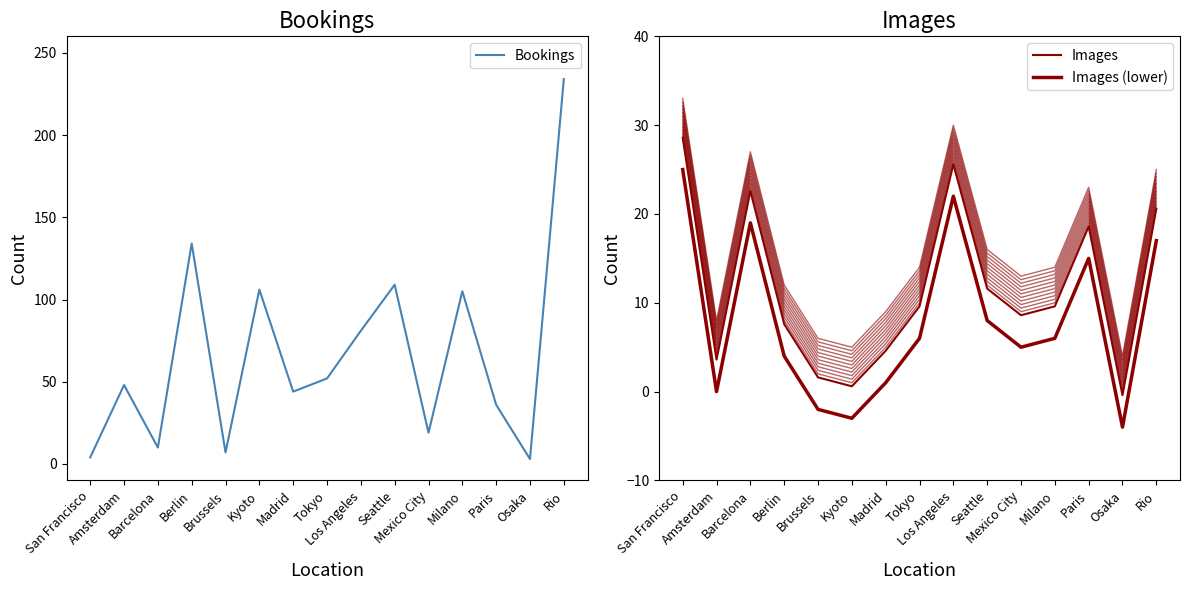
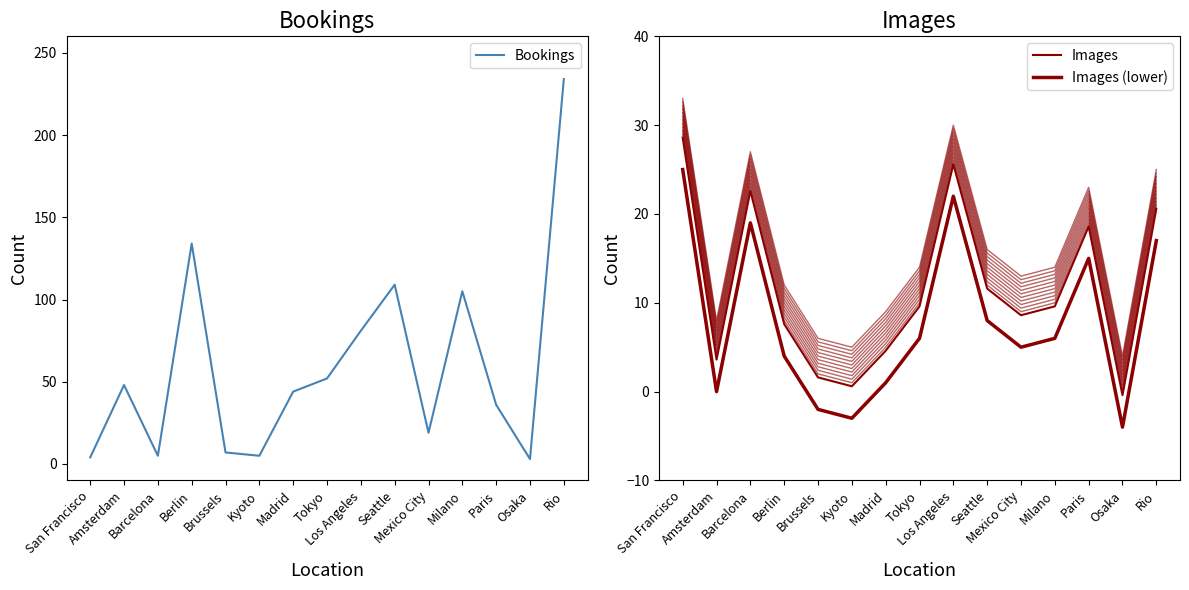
  {
    "Bookings": {
      "San Francisco": 4,
      "Amsterdam": 48,
-     "Barcelona": 10,
+     "Barcelona": 5,
      "Berlin": 134,
      "Brussels": 7,
-     "Kyoto": 106,
+     "Kyoto": 5,
      "Madrid": 44,
      "Tokyo": 52,
      "Los Angeles": 81,
      "Seattle": 109,
      "Mexico City": 19,
      "Milano": 105,
      "Paris": 36,
      "Osaka": 3,
      "Rio": 234
    }
  }
